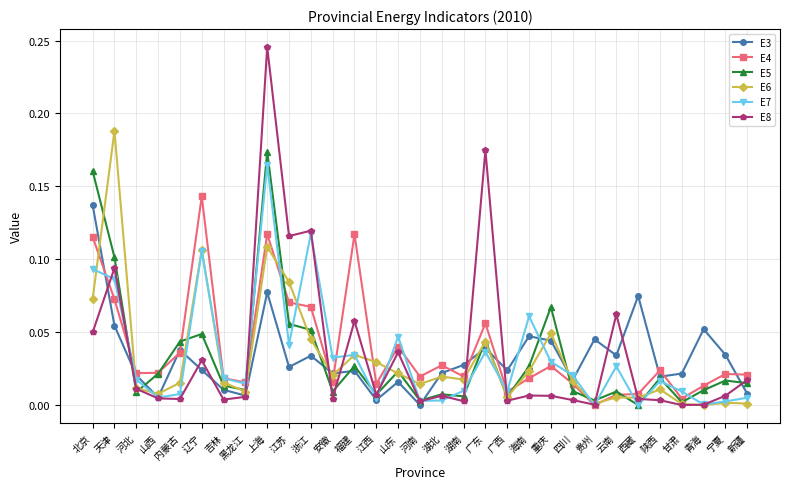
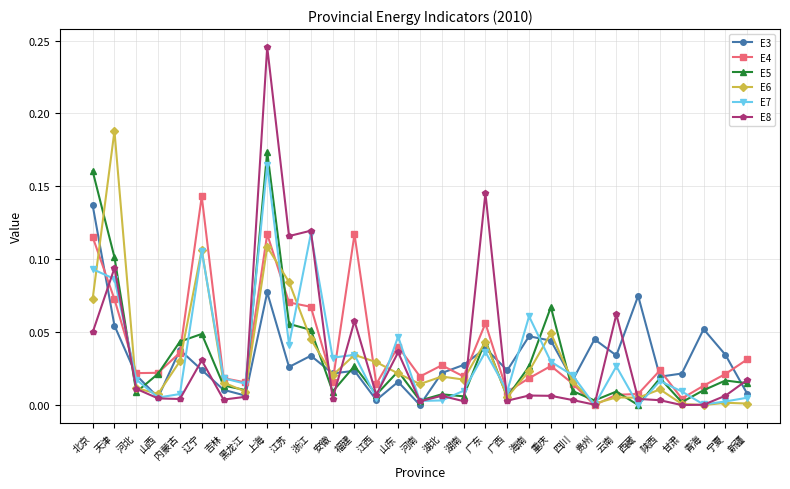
  {
    "E3": {
      "北京": 0.137,
      "天津": 0.054,
      "内蒙古": 0.038,
      "辽宁": 0.024,
      "吉林": 0.010,
      "上海": 0.077,
      "江苏": 0.026,
      "浙江": 0.034,
      "福建": 0.024,
      "山东": 0.016,
      "河南": 0.000,
      "湖北": 0.022,
      "湖南": 0.028,
      "广东": 0.039,
      "广西": 0.024,
      "海南": 0.047,
      "重庆": 0.044,
      "贵州": 0.045,
      "云南": 0.034,
      "西藏": 0.075,
      "甘肃": 0.022,
      "青海": 0.052,
      "宁夏": 0.034,
      "新疆": 0.008
    },
    "E4": {
      "北京": 0.115,
      "天津": 0.073,
      "内蒙古": 0.036,
      "辽宁": 0.143,
      "上海": 0.117,
      "江苏": 0.070,
      "浙江": 0.067,
      "安徽": 0.016,
      "福建": 0.117,
      "江西": 0.014,
      "山东": 0.040,
      "河南": 0.020,
      "湖北": 0.027,
      "湖南": 0.020,
      "广东": 0.056,
      "海南": 0.018,
      "重庆": 0.027,
      "云南": 0.007,
      "西藏": 0.008,
      "陕西": 0.024,
      "甘肃": 0.004,
      "青海": 0.013,
      "宁夏": 0.021,
-     "新疆": 0.021
+     "新疆": 0.031
    },
    "E5": {
      "北京": 0.161,
      "天津": 0.101,
      "河北": 0.009,
      "内蒙古": 0.044,
      "辽宁": 0.049,
      "吉林": 0.013,
      "上海": 0.174,
      "江苏": 0.056,
      "浙江": 0.052,
      "安徽": 0.009,
      "福建": 0.027,
      "湖南": 0.006,
      "海南": 0.027,
      "重庆": 0.067,
      "四川": 0.010,
      "贵州": 0.003,
      "云南": 0.009,
      "青海": 0.010,
      "宁夏": 0.017,
      "新疆": 0.015
    },
    "E6": {
      "北京": 0.073,
      "天津": 0.188,
      "山西": 0.008,
-     "内蒙古": 0.015,
+     "内蒙古": 0.030,
      "吉林": 0.015,
      "上海": 0.109,
      "江苏": 0.084,
      "浙江": 0.045,
      "江西": 0.029,
      "河南": 0.014,
      "湖北": 0.020,
      "湖南": 0.017,
      "海南": 0.023,
      "重庆": 0.049,
      "云南": 0.005,
      "陕西": 0.011,
      "新疆": 0.001
    },
    "E7": {
      "北京": 0.093,
      "天津": 0.086,
      "河北": 0.018,
      "内蒙古": 0.008,
      "上海": 0.164,
      "江苏": 0.041,
      "浙江": 0.117,
      "安徽": 0.032,
      "山东": 0.047,
      "湖北": 0.003,
      "湖南": 0.010,
      "广东": 0.036,
      "海南": 0.061,
      "重庆": 0.030,
      "四川": 0.020,
      "云南": 0.026,
      "陕西": 0.016,
      "甘肃": 0.009,
      "新疆": 0.005
    },
    "E8": {
      "北京": 0.050,
      "天津": 0.094,
      "内蒙古": 0.004,
      "辽宁": 0.031,
      "吉林": 0.004,
      "上海": 0.246,
      "江苏": 0.116,
      "浙江": 0.120,
      "安徽": 0.004,
      "福建": 0.058,
      "山东": 0.036,
      "湖南": 0.003,
-     "广东": 0.175,
+     "广东": 0.145,
      "广西": 0.003,
      "海南": 0.007,
      "重庆": 0.006,
      "四川": 0.003,
      "云南": 0.062,
      "陕西": 0.003,
      "宁夏": 0.006,
      "新疆": 0.017
    }
  }
